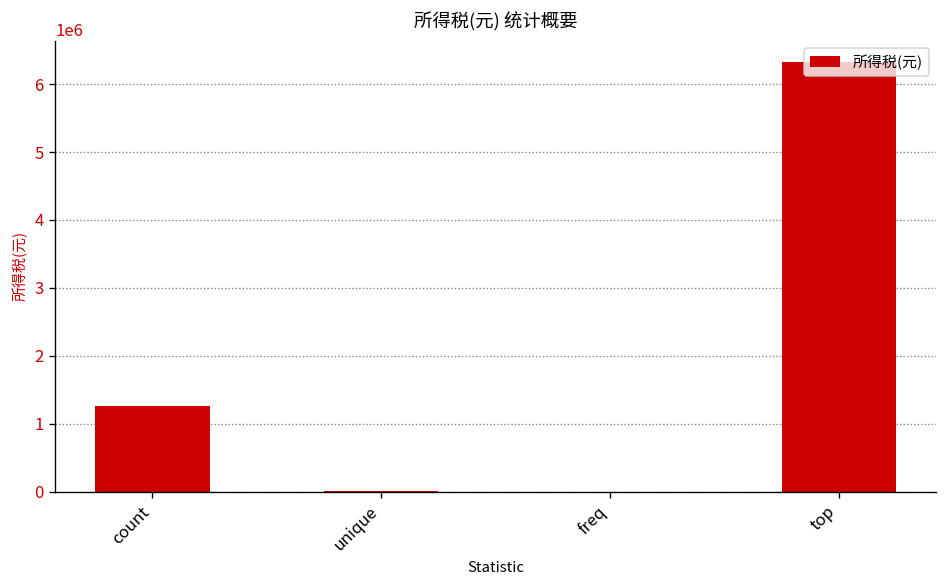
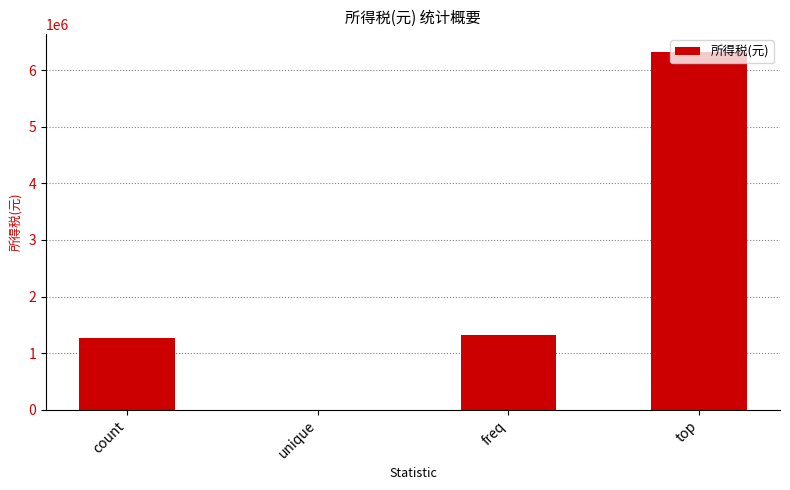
  {
    "count": 1300000,
-   "freq": 0
+   "freq": 1300000
  }
